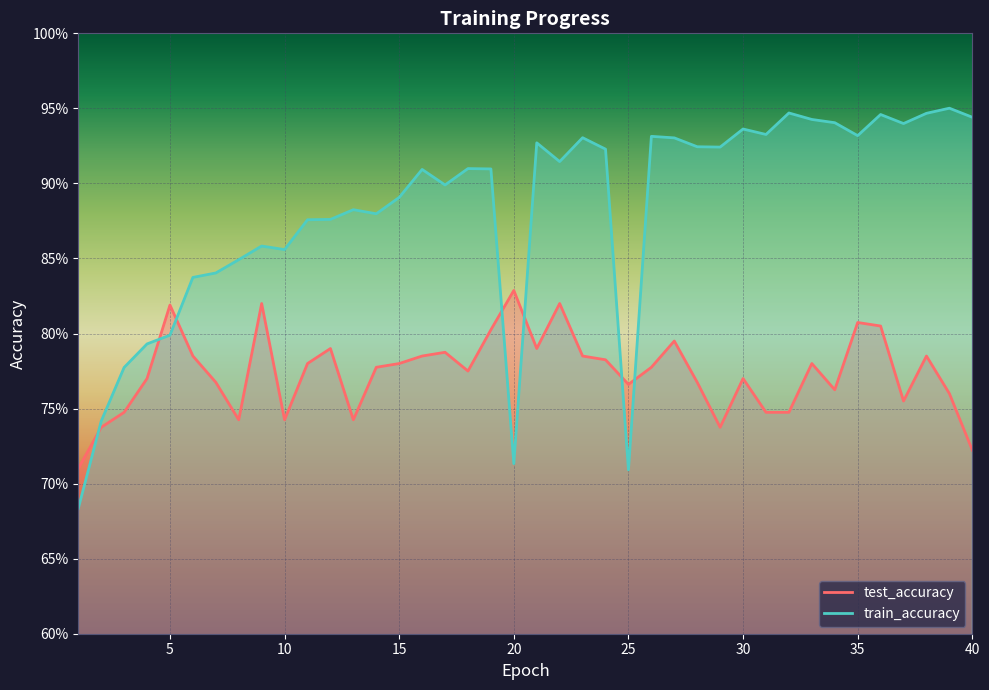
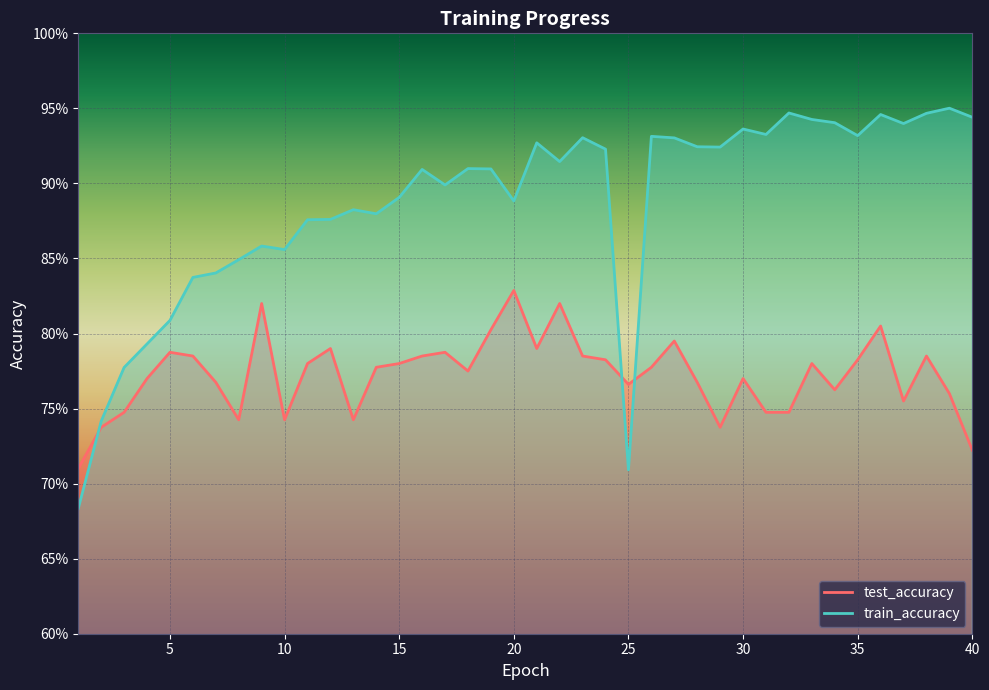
  {
    "test_accuracy": {
-     "5": "81.9%",
+     "5": "78.7%",
      "10": "74.3%",
      "15": "78.0%",
      "20": "82.9%",
      "25": "76.6%",
      "30": "77.0%",
-     "35": "80.7%",
+     "35": "78.2%",
      "40": "72.2%"
    },
    "train_accuracy": {
-     "5": "79.9%",
+     "5": "80.9%",
      "10": "85.6%",
      "15": "89.1%",
-     "20": "71.3%",
+     "20": "88.8%",
      "25": "70.9%",
      "30": "93.6%",
      "35": "93.2%",
      "40": "94.4%"
    }
  }
